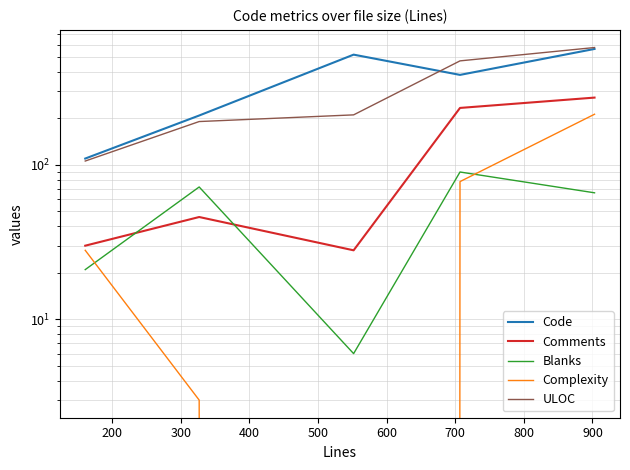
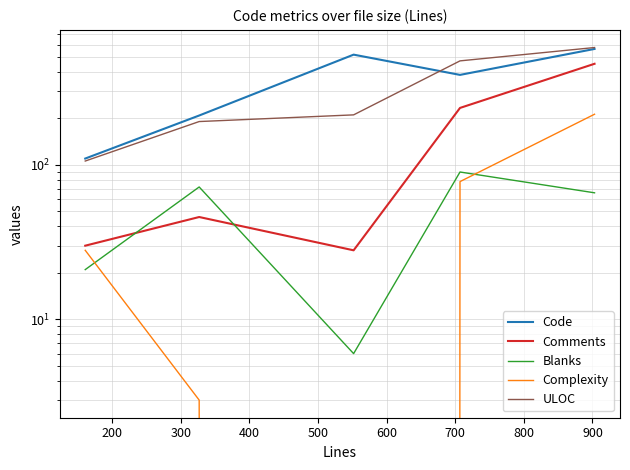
  {
    "Comments": {
-     "900": 270
+     "900": 450
    },
    "Blanks": {
      "900": 66
    },
    "Complexity": {
      "900": 210
    }
  }
